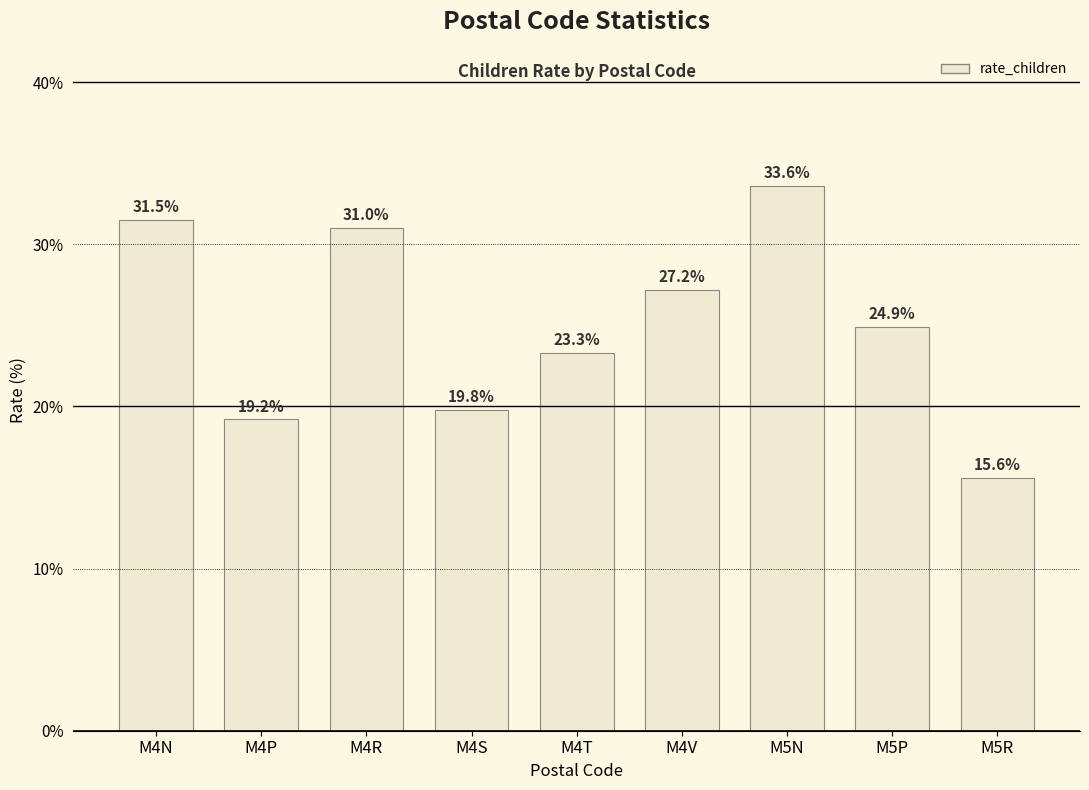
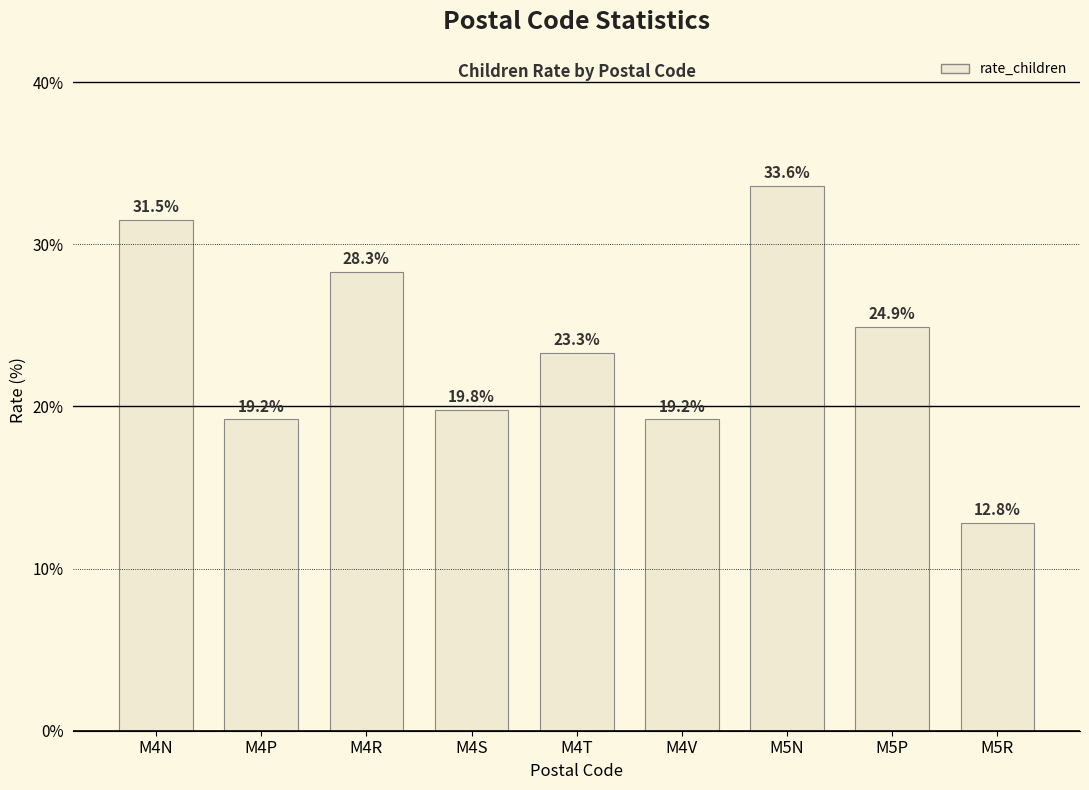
  {
    "M4N": "31.5%",
    "M4P": "19.2%",
-   "M4R": "31.0%",
+   "M4R": "28.3%",
    "M4S": "19.8%",
    "M4T": "23.3%",
-   "M4V": "27.2%",
+   "M4V": "19.2%",
    "M5N": "33.6%",
    "M5P": "24.9%",
-   "M5R": "15.6%"
+   "M5R": "12.8%"
  }
